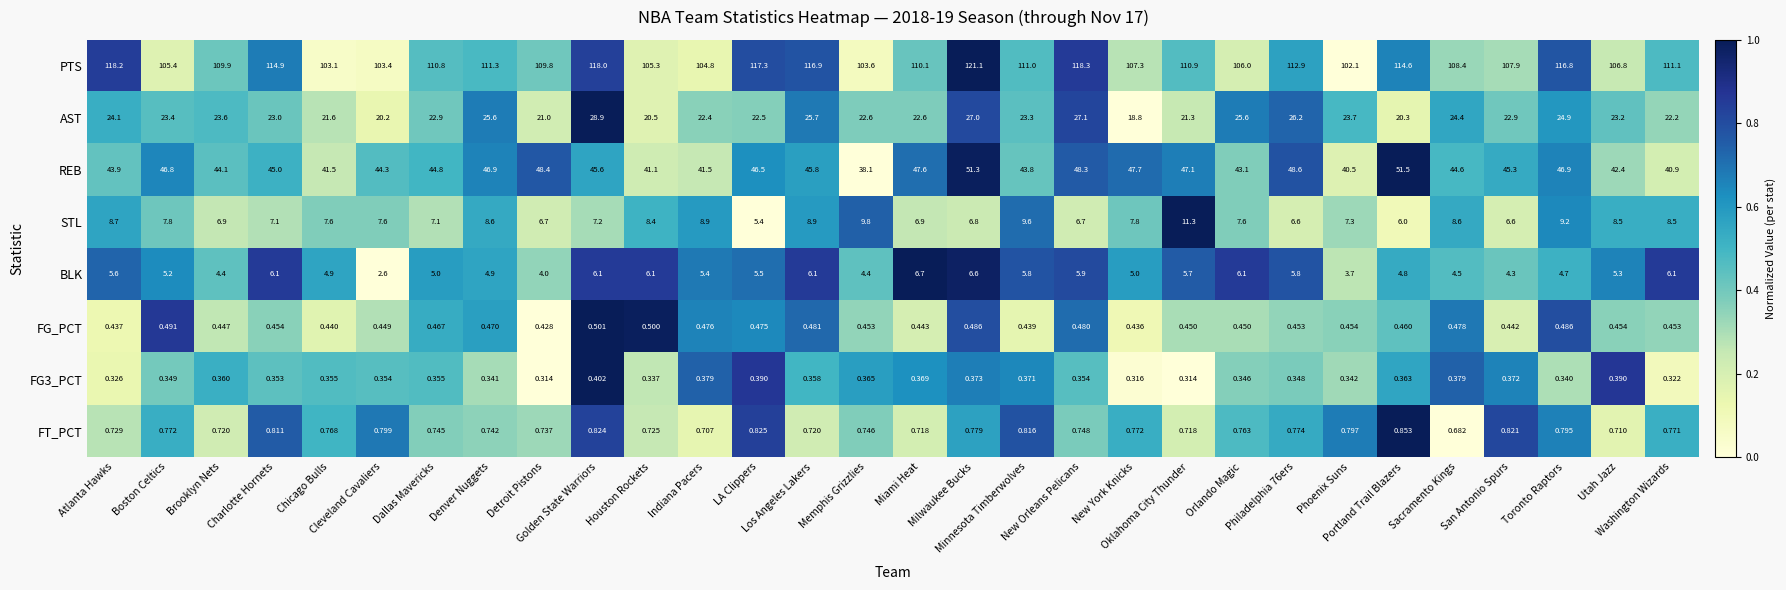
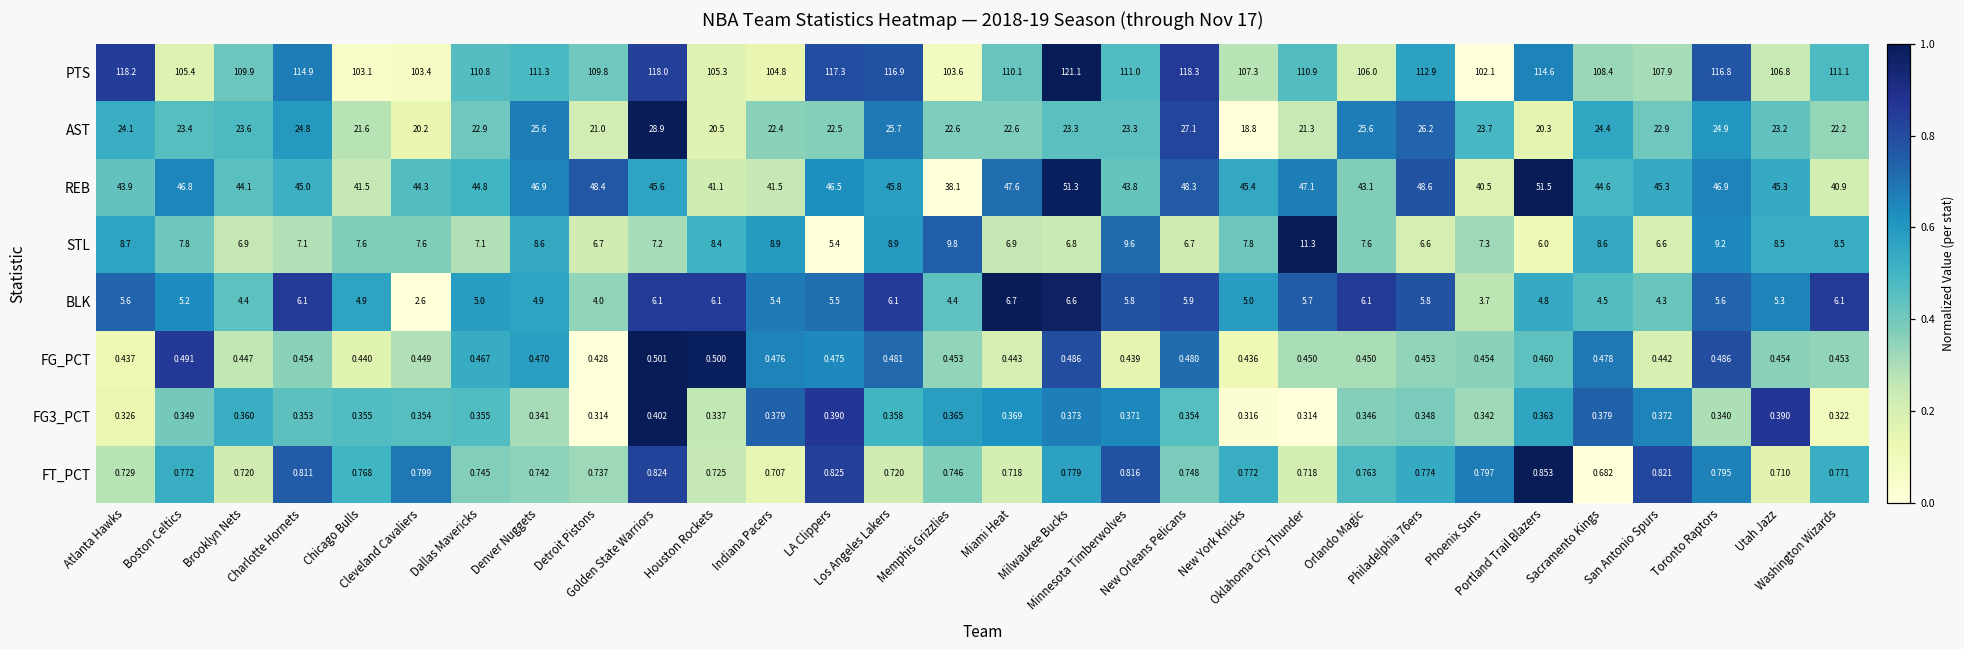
  {
    "AST": {
      "Atlanta Hawks": 24.1,
      "Boston Celtics": 23.4,
      "Brooklyn Nets": 23.6,
-     "Charlotte Hornets": 23.0,
+     "Charlotte Hornets": 24.8,
      "Chicago Bulls": 21.6,
      "Cleveland Cavaliers": 20.2,
      "Dallas Mavericks": 22.9,
      "Denver Nuggets": 25.6,
      "Detroit Pistons": 21.0,
      "Golden State Warriors": 28.9,
      "Houston Rockets": 20.5,
      "Indiana Pacers": 22.4,
      "LA Clippers": 22.5,
      "Los Angeles Lakers": 25.7,
      "Memphis Grizzlies": 22.6,
      "Miami Heat": 22.6,
-     "Milwaukee Bucks": 27.0,
+     "Milwaukee Bucks": 23.3,
      "Minnesota Timberwolves": 23.3,
      "New Orleans Pelicans": 27.1,
      "New York Knicks": 18.8,
      "Oklahoma City Thunder": 21.3,
      "Orlando Magic": 25.6,
      "Philadelphia 76ers": 26.2,
      "Phoenix Suns": 23.7,
      "Portland Trail Blazers": 20.3,
      "Sacramento Kings": 24.4,
      "San Antonio Spurs": 22.9,
      "Toronto Raptors": 24.9,
      "Utah Jazz": 23.2,
      "Washington Wizards": 22.2
    },
    "REB": {
      "Atlanta Hawks": 43.9,
      "Boston Celtics": 46.8,
      "Brooklyn Nets": 44.1,
      "Charlotte Hornets": 45.0,
      "Chicago Bulls": 41.5,
      "Cleveland Cavaliers": 44.3,
      "Dallas Mavericks": 44.8,
      "Denver Nuggets": 46.9,
      "Detroit Pistons": 48.4,
      "Golden State Warriors": 45.6,
      "Houston Rockets": 41.1,
      "Indiana Pacers": 41.5,
      "LA Clippers": 46.5,
      "Los Angeles Lakers": 45.8,
      "Memphis Grizzlies": 38.1,
      "Miami Heat": 47.6,
      "Milwaukee Bucks": 51.3,
      "Minnesota Timberwolves": 43.8,
      "New Orleans Pelicans": 48.3,
-     "New York Knicks": 47.7,
+     "New York Knicks": 45.4,
      "Oklahoma City Thunder": 47.1,
      "Orlando Magic": 43.1,
      "Philadelphia 76ers": 48.6,
      "Phoenix Suns": 40.5,
      "Portland Trail Blazers": 51.5,
      "Sacramento Kings": 44.6,
      "San Antonio Spurs": 45.3,
      "Toronto Raptors": 46.9,
-     "Utah Jazz": 42.4,
+     "Utah Jazz": 45.3,
      "Washington Wizards": 40.9
    },
    "BLK": {
      "Atlanta Hawks": 5.6,
      "Boston Celtics": 5.2,
      "Brooklyn Nets": 4.4,
      "Charlotte Hornets": 6.1,
      "Chicago Bulls": 4.9,
      "Cleveland Cavaliers": 2.6,
      "Dallas Mavericks": 5.0,
      "Denver Nuggets": 4.9,
      "Detroit Pistons": 4.0,
      "Golden State Warriors": 6.1,
      "Houston Rockets": 6.1,
      "Indiana Pacers": 5.4,
      "LA Clippers": 5.5,
      "Los Angeles Lakers": 6.1,
      "Memphis Grizzlies": 4.4,
      "Miami Heat": 6.7,
      "Milwaukee Bucks": 6.6,
      "Minnesota Timberwolves": 5.8,
      "New Orleans Pelicans": 5.9,
      "New York Knicks": 5.0,
      "Oklahoma City Thunder": 5.7,
      "Orlando Magic": 6.1,
      "Philadelphia 76ers": 5.8,
      "Phoenix Suns": 3.7,
      "Portland Trail Blazers": 4.8,
      "Sacramento Kings": 4.5,
      "San Antonio Spurs": 4.3,
-     "Toronto Raptors": 4.7,
+     "Toronto Raptors": 5.6,
      "Utah Jazz": 5.3,
      "Washington Wizards": 6.1
    }
  }
